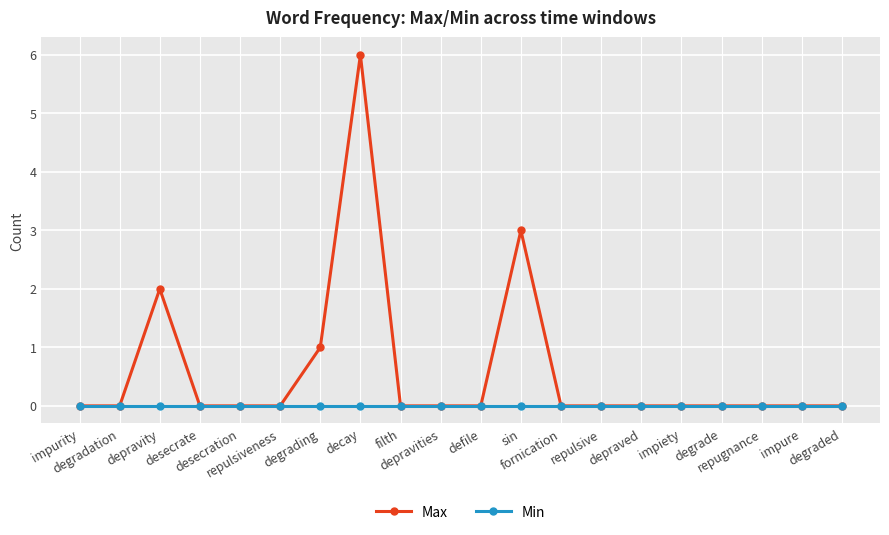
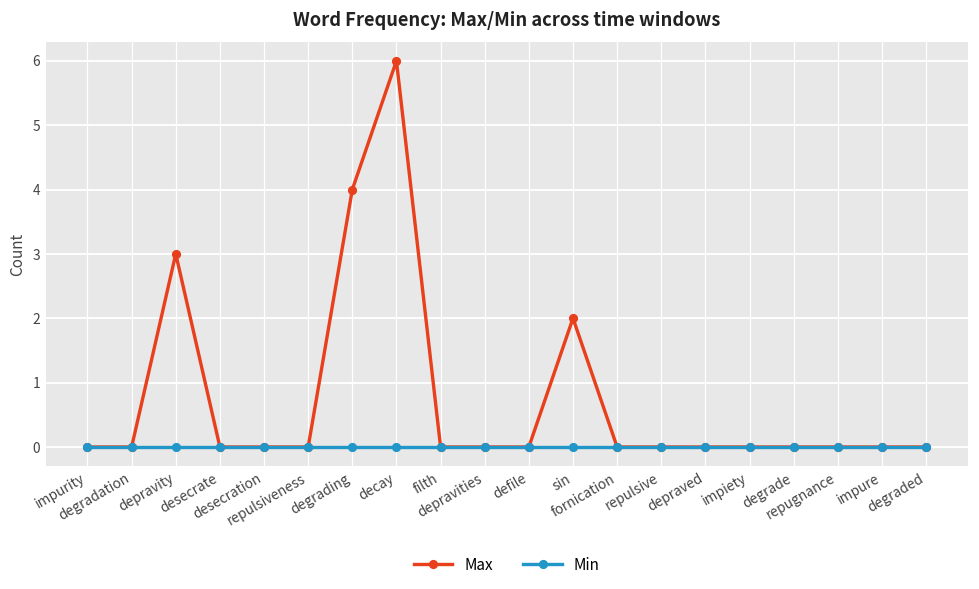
  {
    "Max": {
-     "depravity": 2,
-     "degrading": 1,
+     "depravity": 3,
+     "degrading": 4,
      "decay": 6,
-     "sin": 3
+     "sin": 2
    },
    "Min": {
      "depravity": 0,
      "degrading": 0,
      "decay": 0,
      "sin": 0
    }
  }
